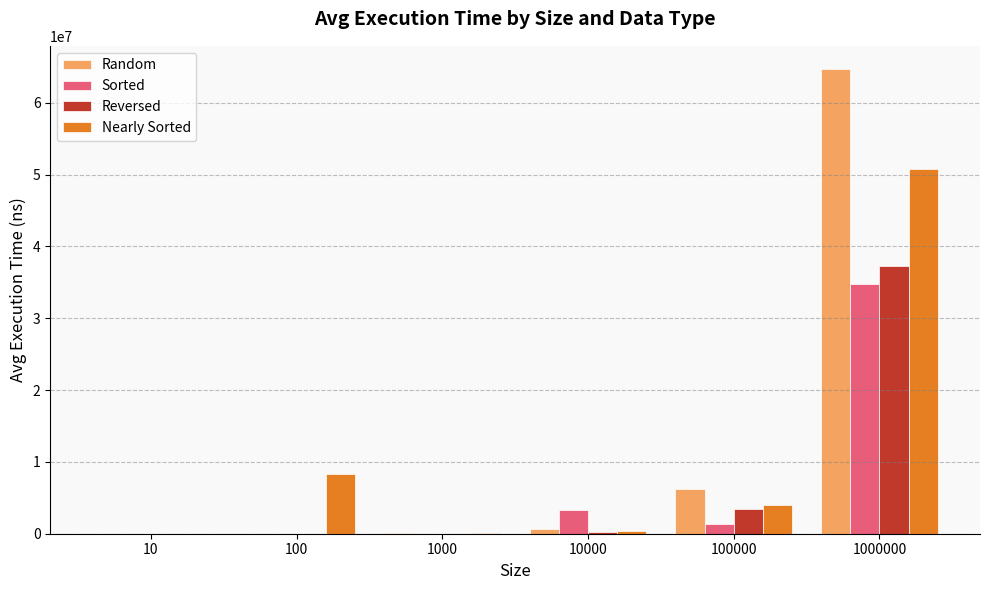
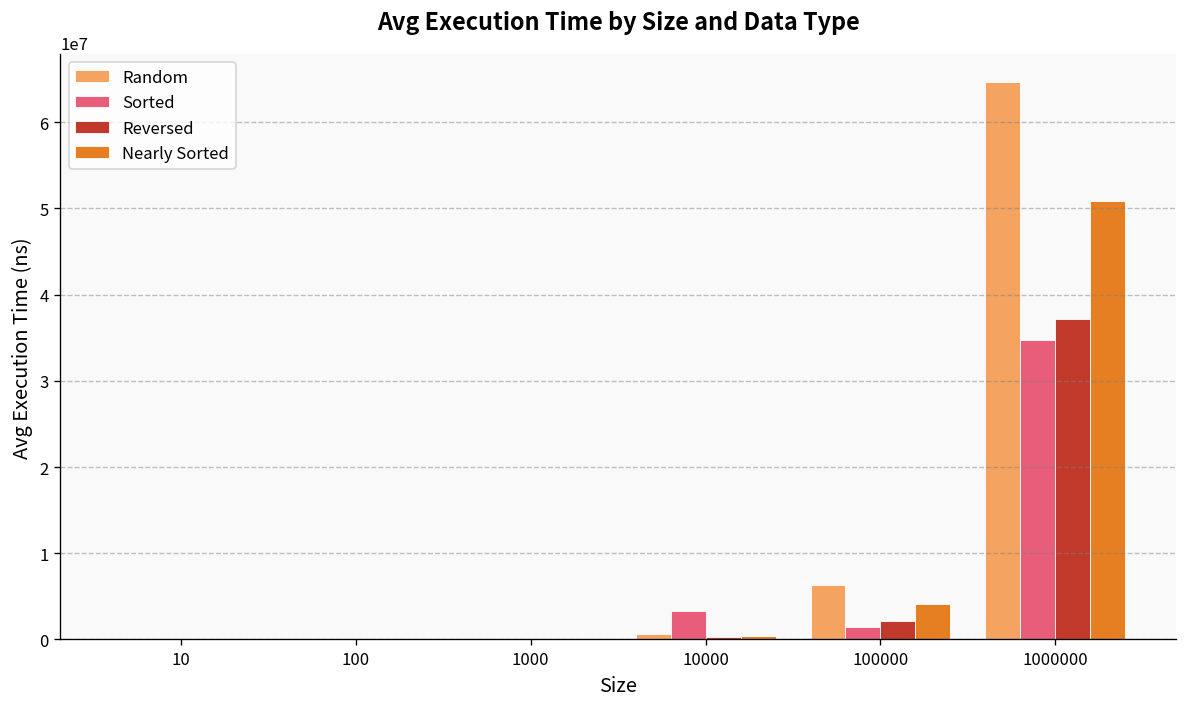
  {
    "Random": {
      "10000": 1000000,
      "100000": 6000000,
      "1000000": 65000000
    },
    "Sorted": {
      "10000": 3000000,
      "100000": 1000000,
      "1000000": 35000000
    },
    "Reversed": {
-     "100000": 3000000,
+     "100000": 2000000,
      "1000000": 37000000
    },
    "Nearly Sorted": {
-     "100": 8000000,
+     "100": 0,
      "10000": 0,
      "100000": 4000000,
      "1000000": 51000000
    }
  }
